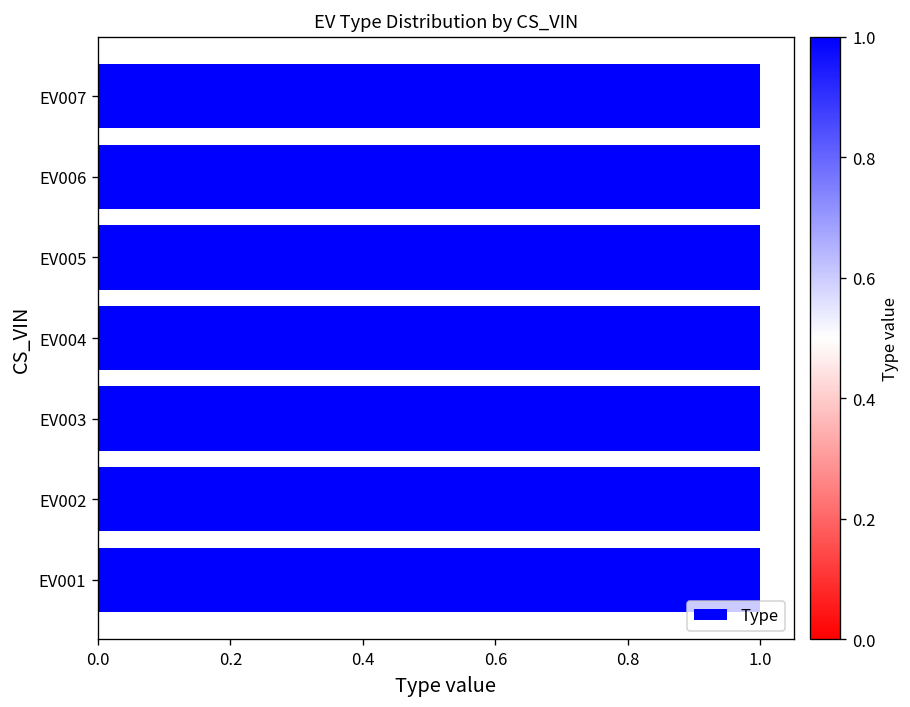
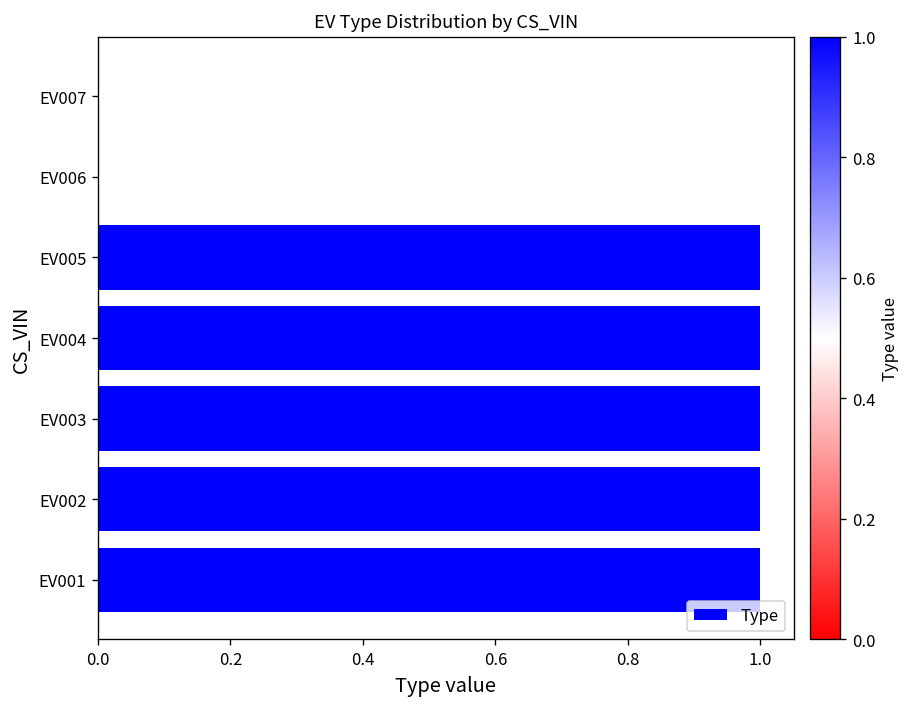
  {
-   "EV007": 1,
-   "EV006": 1,
+   "EV007": 0,
+   "EV006": 0,
    "EV005": 1,
    "EV004": 1,
    "EV003": 1,
    "EV002": 1,
    "EV001": 1
  }
